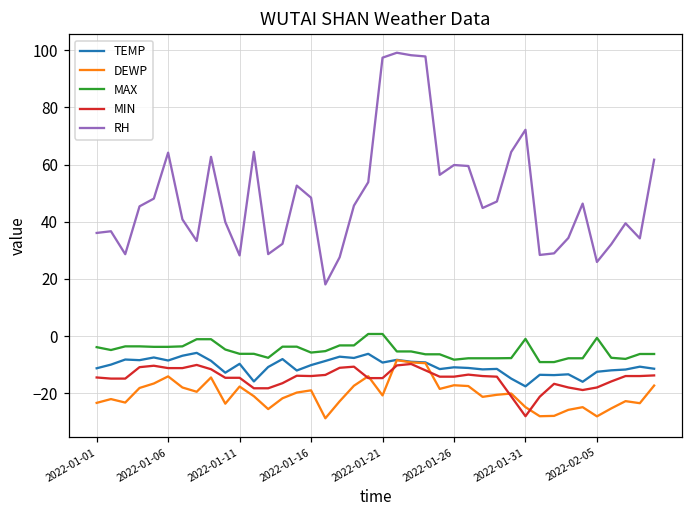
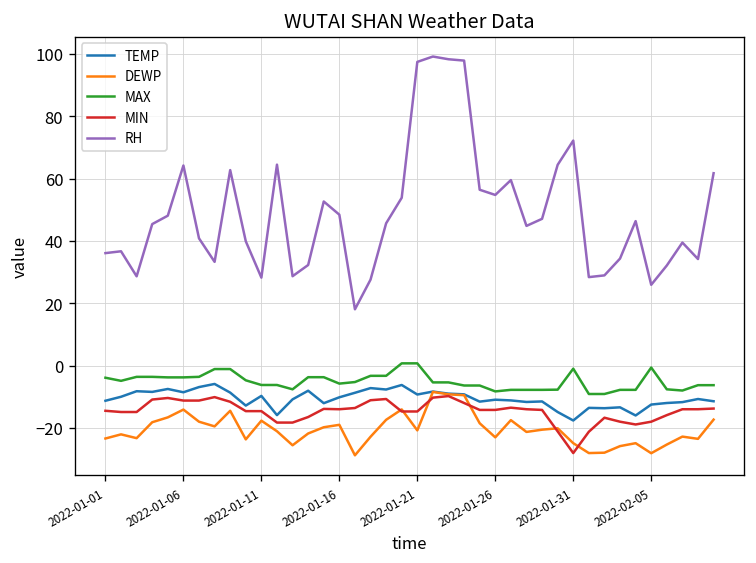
  {
    "TEMP": {
      "2022-01-01": -11,
      "2022-01-06": -9,
      "2022-01-11": -10,
      "2022-01-16": -10,
      "2022-01-21": -9,
      "2022-01-26": -11,
      "2022-01-31": -18,
      "2022-02-05": -13
    },
    "DEWP": {
      "2022-01-01": -23,
      "2022-01-06": -14,
      "2022-01-11": -18,
      "2022-01-16": -19,
      "2022-01-21": -21,
-     "2022-01-26": -17,
+     "2022-01-26": -23,
      "2022-01-31": -25,
      "2022-02-05": -28
    },
    "MAX": {
      "2022-01-01": -4,
      "2022-01-06": -4,
      "2022-01-11": -6,
      "2022-01-16": -6,
      "2022-01-21": 1,
      "2022-01-26": -8,
      "2022-01-31": -1,
      "2022-02-05": -1
    },
    "MIN": {
      "2022-01-01": -15,
      "2022-01-06": -11,
      "2022-01-11": -15,
      "2022-01-16": -14,
      "2022-01-21": -15,
      "2022-01-26": -14,
      "2022-01-31": -28,
      "2022-02-05": -18
    },
    "RH": {
      "2022-01-01": 36,
      "2022-01-06": 64,
      "2022-01-11": 28,
      "2022-01-16": 48,
      "2022-01-21": 97,
-     "2022-01-26": 60,
+     "2022-01-26": 55,
      "2022-01-31": 72,
      "2022-02-05": 26
    }
  }
